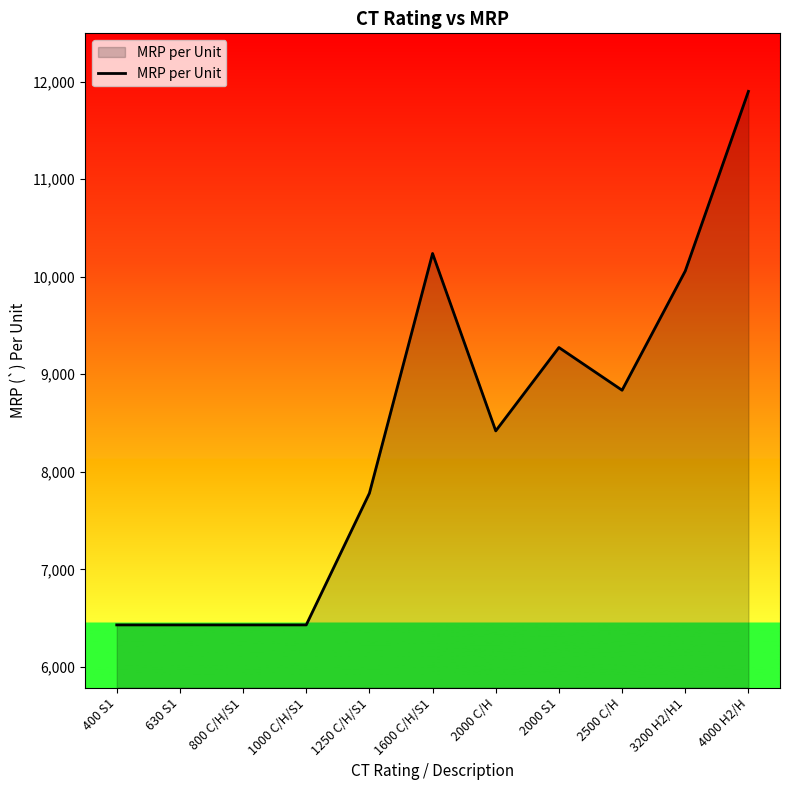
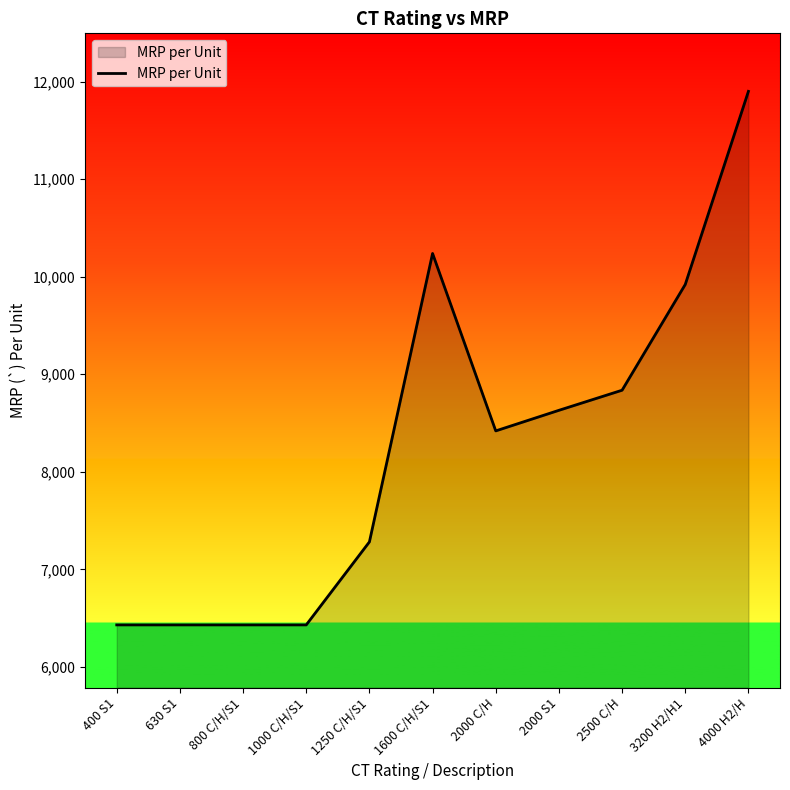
  {
    "400 S1": "6,400",
    "630 S1": "6,400",
    "800 C/H/S1": "6,400",
    "1000 C/H/S1": "6,400",
-   "1250 C/H/S1": "7,800",
+   "1250 C/H/S1": "7,300",
    "1600 C/H/S1": "10,200",
    "2000 C/H": "8,400",
-   "2000 S1": "9,300",
+   "2000 S1": "8,600",
    "2500 C/H": "8,800",
-   "3200 H2/H1": "10,100",
+   "3200 H2/H1": "9,900",
    "4000 H2/H": "11,900"
  }
